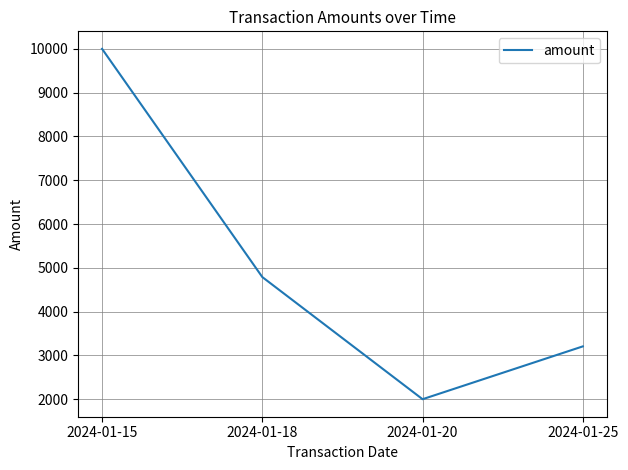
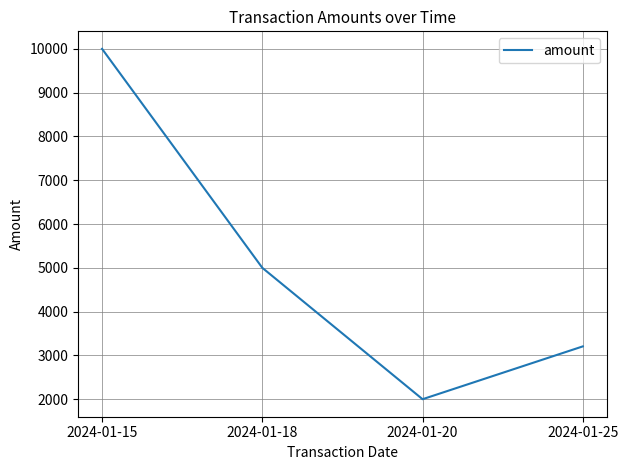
  {
    "2024-01-15": 10000,
-   "2024-01-18": 4800,
+   "2024-01-18": 5000,
    "2024-01-20": 2000,
    "2024-01-25": 3200
  }
